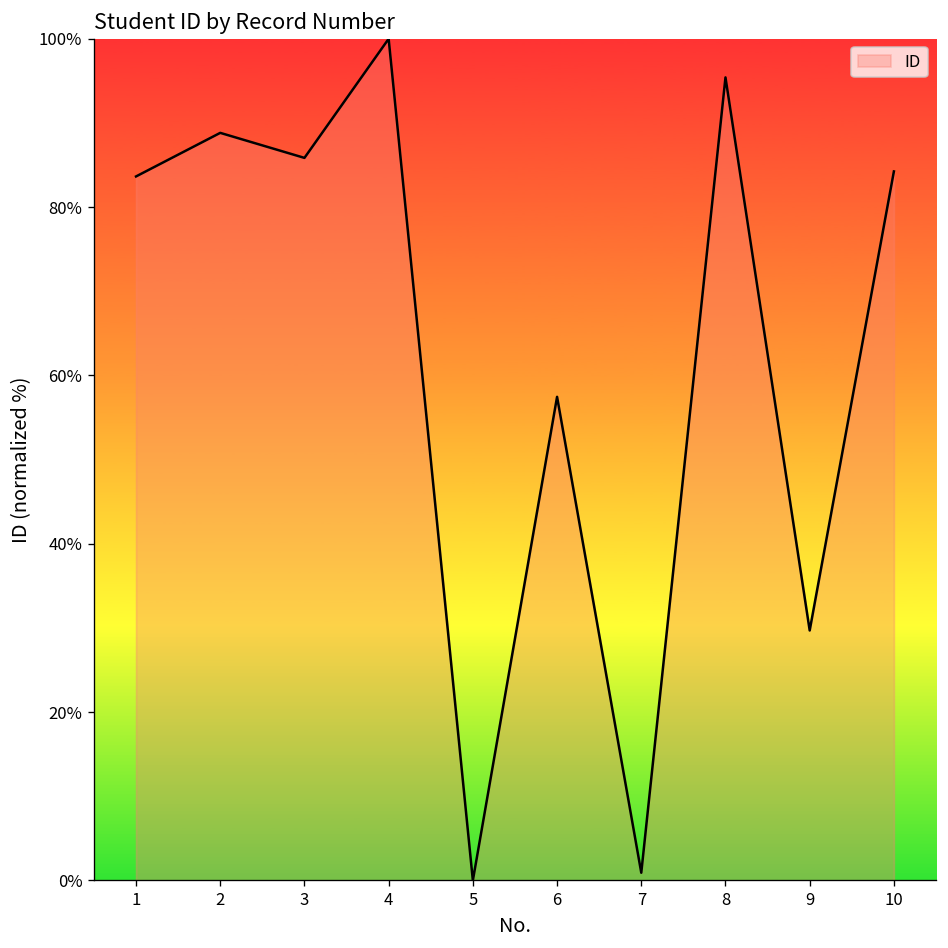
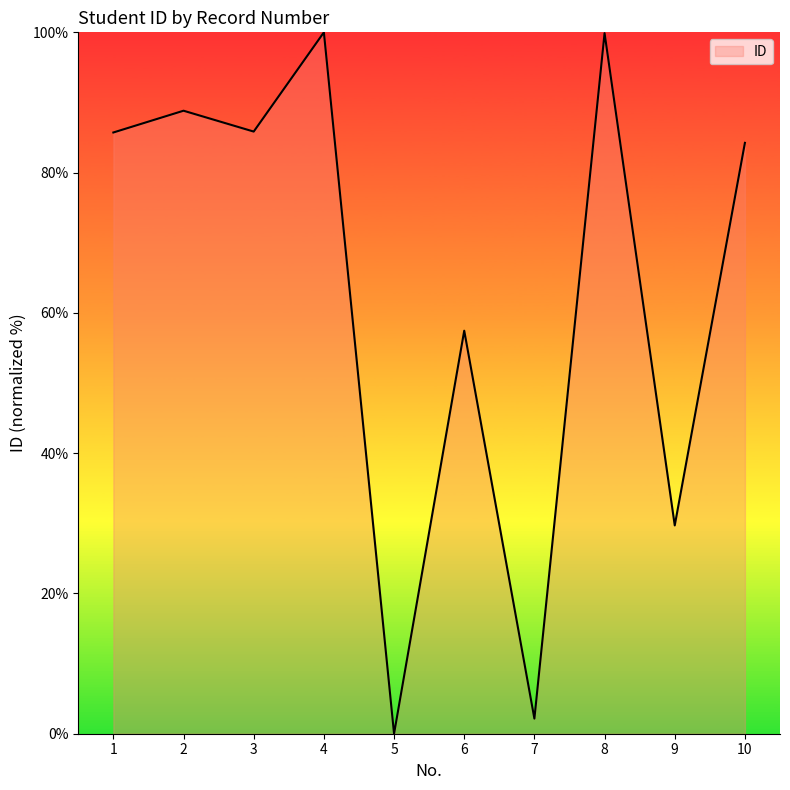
  {
-   "1": "84%",
+   "1": "86%",
    "2": "89%",
    "3": "86%",
    "4": "100%",
    "5": "0%",
    "6": "57%",
-   "7": "1%",
-   "8": "95%",
+   "7": "2%",
+   "8": "100%",
    "9": "30%",
    "10": "84%"
  }
